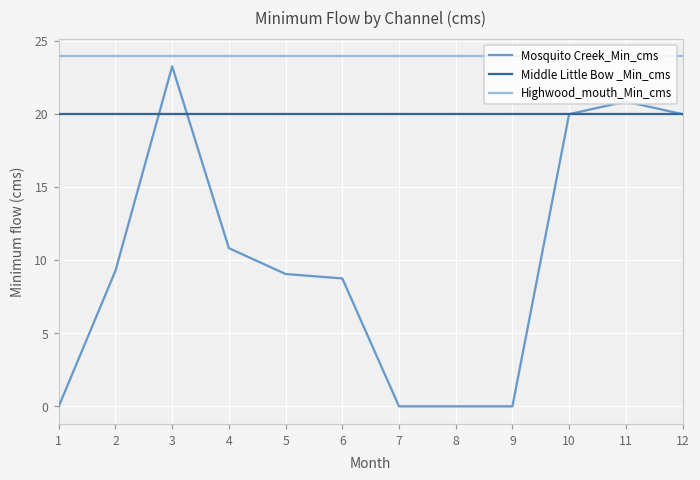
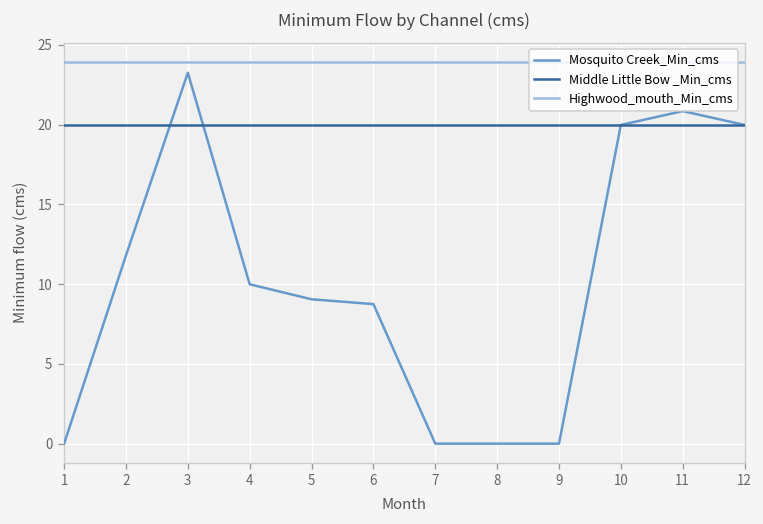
  {
    "Mosquito Creek_Min_cms": {
      "1": 0.0,
-     "2": 9.3,
+     "2": 11.8,
      "3": 23.3,
-     "4": 10.8,
+     "4": 10.0,
      "5": 9.1,
      "6": 8.7,
      "7": 0.0,
      "8": 0.0,
      "9": 0.0,
      "11": 20.9
    },
    "Middle Little Bow _Min_cms": {
      "1": 20.0,
      "2": 20.0,
      "3": 20.0,
      "4": 20.0,
      "5": 20.0,
      "6": 20.0,
      "7": 20.0,
      "8": 20.0,
      "9": 20.0,
      "11": 20.0
    },
    "Highwood_mouth_Min_cms": {
      "1": 23.9,
      "2": 23.9,
      "3": 23.9,
      "4": 23.9,
      "5": 23.9,
      "6": 23.9,
      "7": 23.9,
      "8": 23.9,
      "12": 23.9
    }
  }
